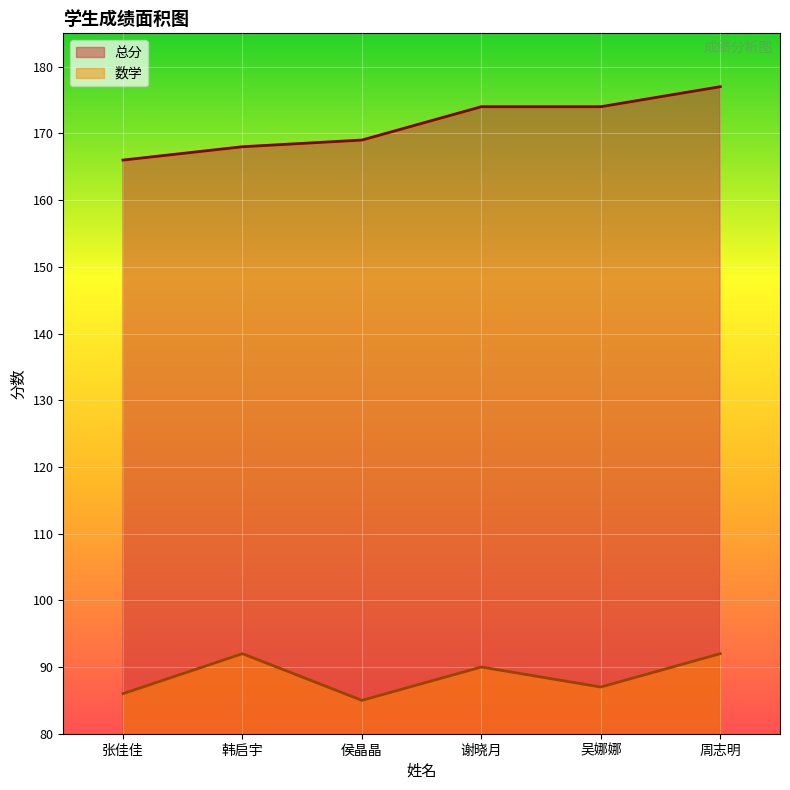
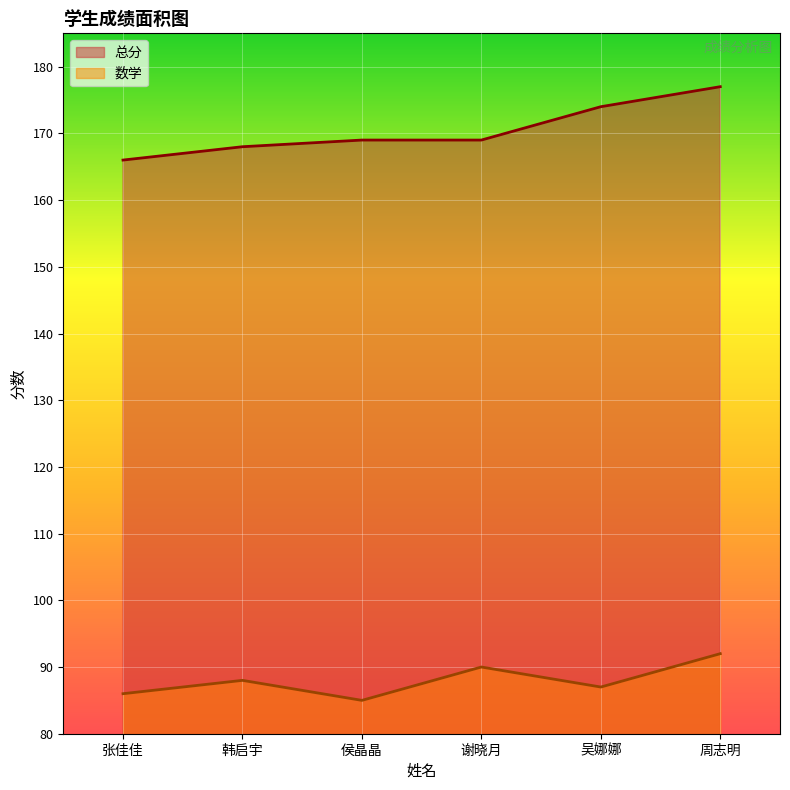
  {
    "总分": {
      "张佳佳": 166,
      "韩启宇": 168,
      "侯晶晶": 169,
-     "谢晓月": 174,
+     "谢晓月": 169,
      "吴娜娜": 174,
      "周志明": 177
    },
    "数学": {
      "张佳佳": 86,
-     "韩启宇": 92,
+     "韩启宇": 88,
      "侯晶晶": 85,
      "谢晓月": 90,
      "吴娜娜": 87,
      "周志明": 92
    }
  }
